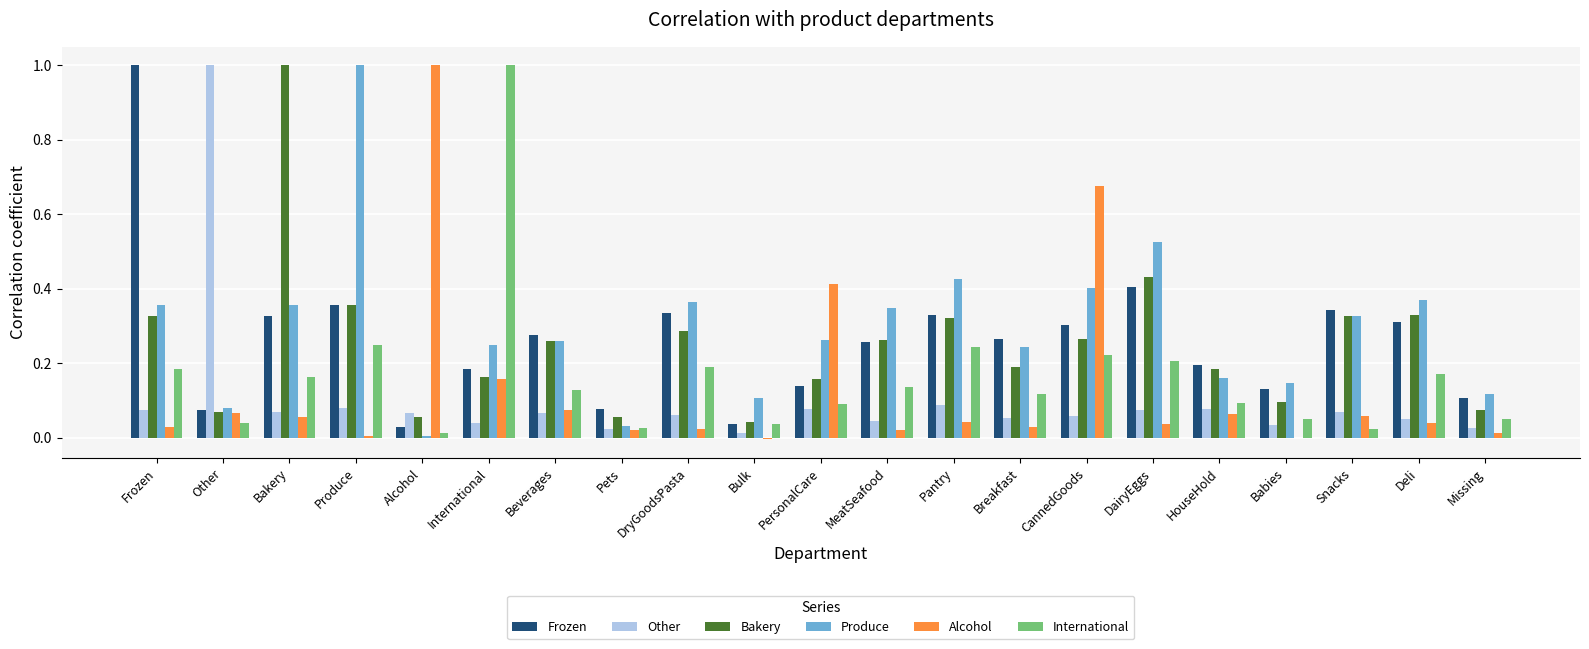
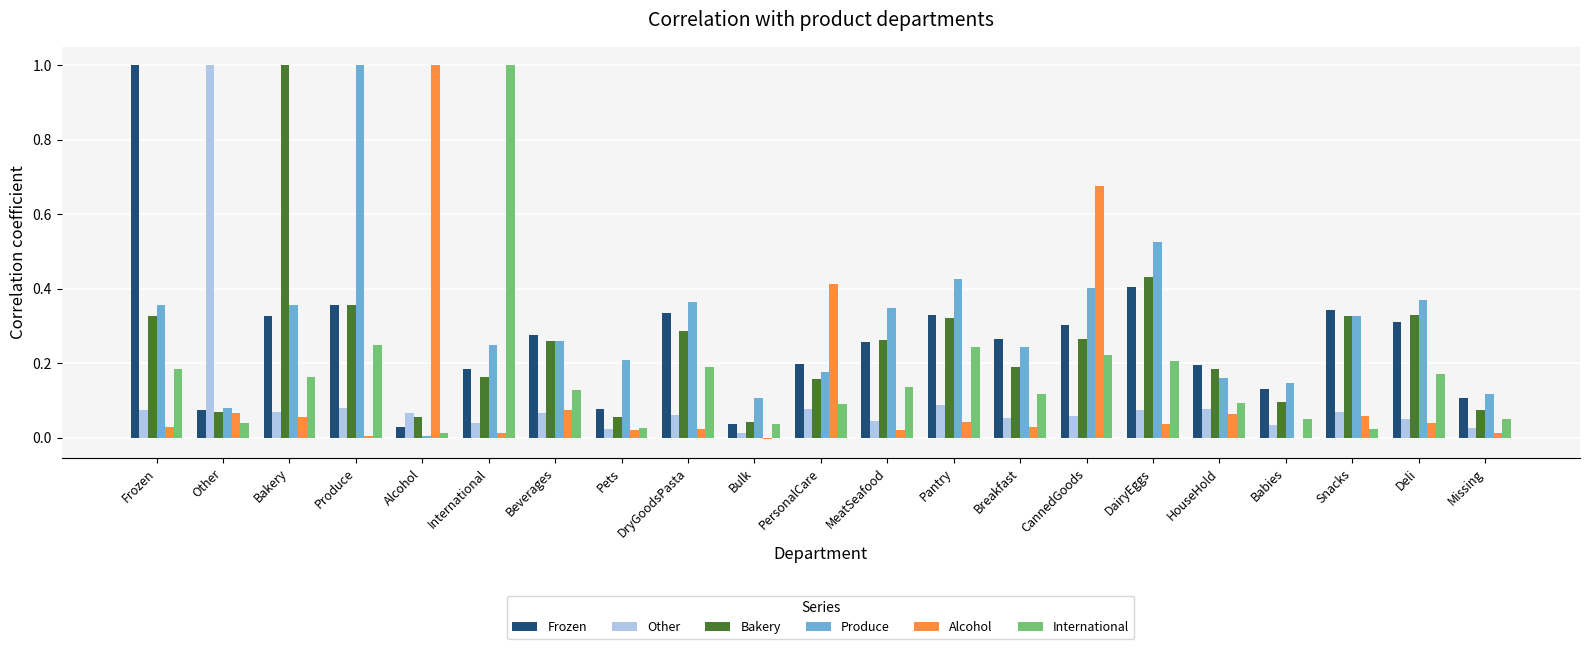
  {
    "Frozen": {
      "Frozen": 1.00,
      "Other": 0.07,
      "Bakery": 0.33,
      "Produce": 0.36,
      "Alcohol": 0.03,
      "International": 0.18,
      "Beverages": 0.27,
      "Pets": 0.08,
      "DryGoodsPasta": 0.34,
      "Bulk": 0.04,
-     "PersonalCare": 0.14,
+     "PersonalCare": 0.20,
      "MeatSeafood": 0.26,
      "Pantry": 0.33,
      "Breakfast": 0.26,
      "CannedGoods": 0.30,
      "DairyEggs": 0.40,
      "HouseHold": 0.19,
      "Babies": 0.13,
      "Snacks": 0.34,
      "Deli": 0.31,
      "Missing": 0.11
    },
    "Other": {
      "Frozen": 0.07,
      "Other": 1.00,
      "Bakery": 0.07,
      "Produce": 0.08,
      "Alcohol": 0.07,
      "International": 0.04,
      "Beverages": 0.07,
      "Pets": 0.02,
      "DryGoodsPasta": 0.06,
      "Bulk": 0.01,
      "PersonalCare": 0.08,
      "MeatSeafood": 0.04,
      "Pantry": 0.09,
      "Breakfast": 0.05,
      "CannedGoods": 0.06,
      "DairyEggs": 0.07,
      "HouseHold": 0.08,
      "Babies": 0.03,
      "Snacks": 0.07,
      "Deli": 0.05,
      "Missing": 0.03
    },
    "Bakery": {
      "Frozen": 0.33,
      "Other": 0.07,
      "Bakery": 1.00,
      "Produce": 0.36,
      "Alcohol": 0.05,
      "International": 0.16,
      "Beverages": 0.26,
      "Pets": 0.06,
      "DryGoodsPasta": 0.29,
      "Bulk": 0.04,
      "PersonalCare": 0.16,
      "MeatSeafood": 0.26,
      "Pantry": 0.32,
      "Breakfast": 0.19,
      "CannedGoods": 0.26,
      "DairyEggs": 0.43,
      "HouseHold": 0.18,
      "Babies": 0.10,
      "Snacks": 0.33,
      "Deli": 0.33,
      "Missing": 0.07
    },
    "Produce": {
      "Frozen": 0.36,
      "Other": 0.08,
      "Bakery": 0.36,
      "Produce": 1.00,
      "International": 0.25,
      "Beverages": 0.26,
-     "Pets": 0.03,
+     "Pets": 0.21,
      "DryGoodsPasta": 0.36,
      "Bulk": 0.11,
-     "PersonalCare": 0.26,
+     "PersonalCare": 0.18,
      "MeatSeafood": 0.35,
      "Pantry": 0.43,
      "Breakfast": 0.24,
      "CannedGoods": 0.40,
      "DairyEggs": 0.53,
      "HouseHold": 0.16,
      "Babies": 0.15,
      "Snacks": 0.33,
      "Deli": 0.37,
      "Missing": 0.12
    },
    "Alcohol": {
      "Frozen": 0.03,
      "Other": 0.07,
      "Bakery": 0.05,
      "Alcohol": 1.00,
-     "International": 0.16,
+     "International": 0.01,
      "Beverages": 0.07,
      "Pets": 0.02,
      "DryGoodsPasta": 0.02,
      "PersonalCare": 0.41,
      "MeatSeafood": 0.02,
      "Pantry": 0.04,
      "Breakfast": 0.03,
      "CannedGoods": 0.68,
      "DairyEggs": 0.04,
      "HouseHold": 0.06,
      "Snacks": 0.06,
      "Deli": 0.04,
      "Missing": 0.01
    },
    "International": {
      "Frozen": 0.18,
      "Other": 0.04,
      "Bakery": 0.16,
      "Produce": 0.25,
      "Alcohol": 0.01,
      "International": 1.00,
      "Beverages": 0.13,
      "Pets": 0.03,
      "DryGoodsPasta": 0.19,
      "Bulk": 0.04,
      "PersonalCare": 0.09,
      "MeatSeafood": 0.14,
      "Pantry": 0.24,
      "Breakfast": 0.12,
      "CannedGoods": 0.22,
      "DairyEggs": 0.20,
      "HouseHold": 0.09,
      "Babies": 0.05,
      "Snacks": 0.02,
      "Deli": 0.17,
      "Missing": 0.05
    }
  }
